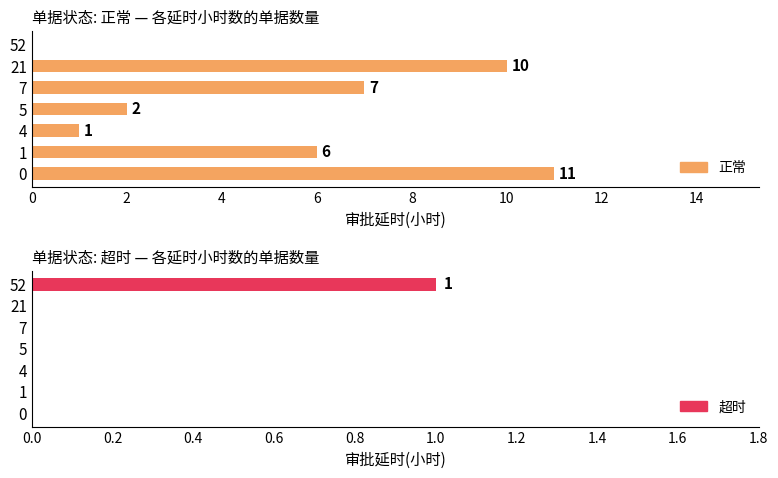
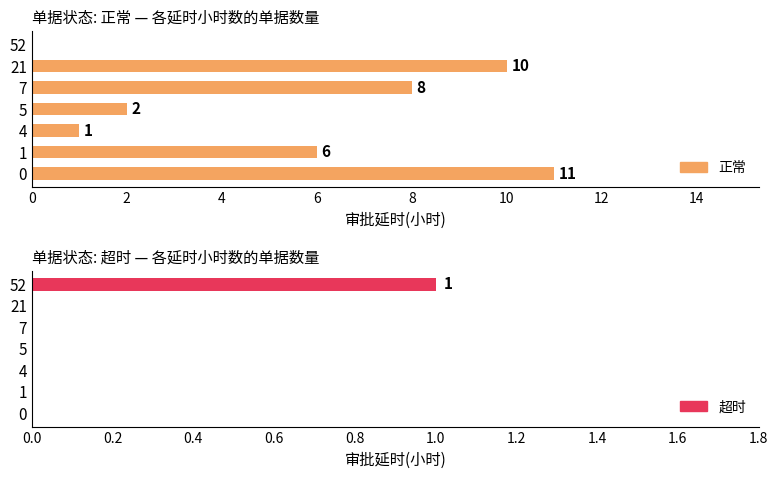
  {
    "单据状态: 正常 — 各延时小时数的单据数量": {
      "21": 10,
-     "7": 7,
+     "7": 8,
      "5": 2,
      "4": 1,
      "1": 6,
      "0": 11
    },
    "单据状态: 超时 — 各延时小时数的单据数量": {
      "52": 1
    }
  }
